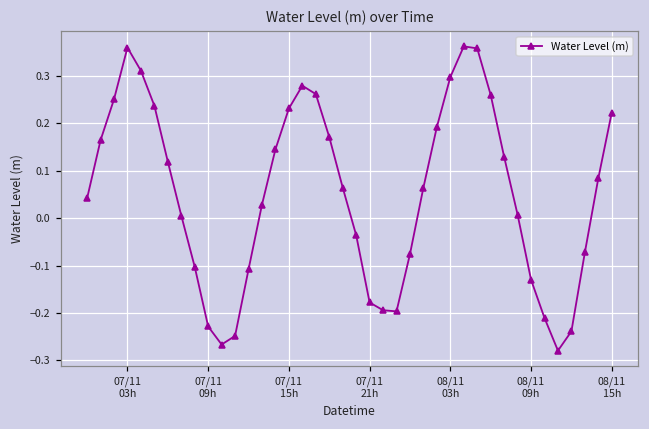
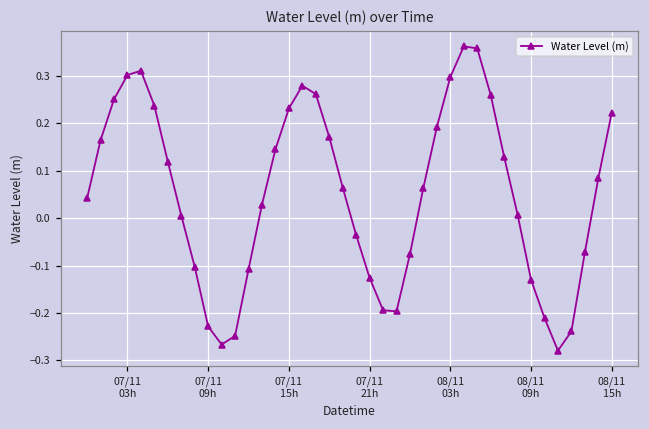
  {
-   "07/11 03h": 0.36,
+   "07/11 03h": 0.30,
    "07/11 09h": -0.23,
    "07/11 15h": 0.23,
-   "07/11 21h": -0.18,
+   "07/11 21h": -0.13,
    "08/11 03h": 0.30,
    "08/11 09h": -0.13,
    "08/11 15h": 0.22
  }
